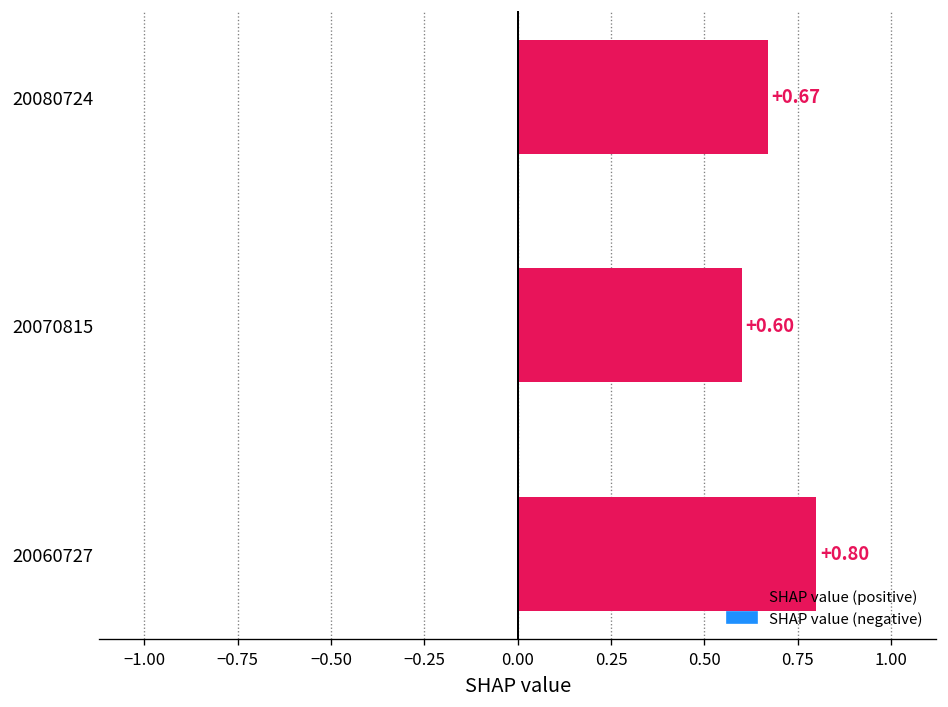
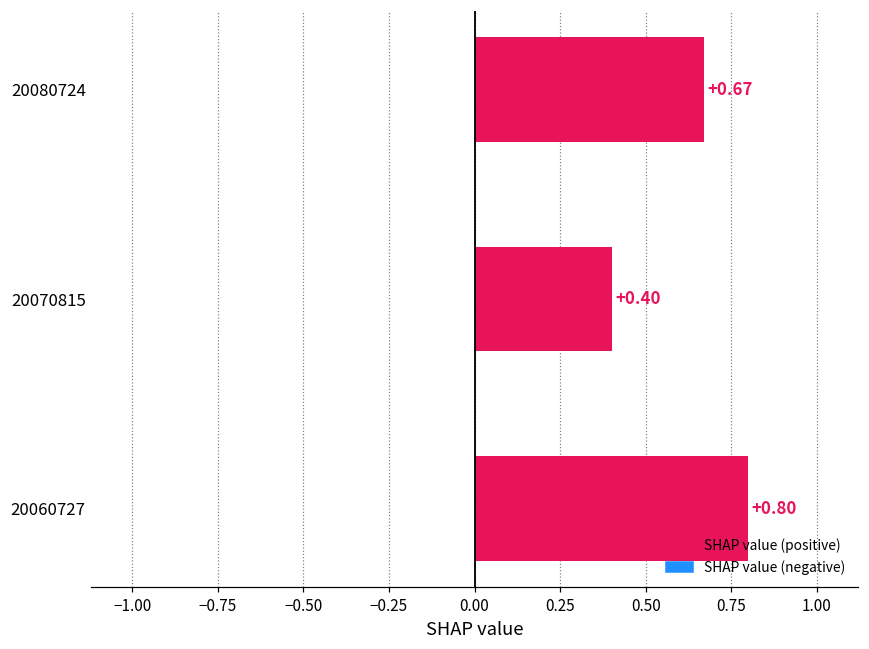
  {
    "20080724": "+0.67",
-   "20070815": "+0.60",
+   "20070815": "+0.40",
    "20060727": "+0.80"
  }
